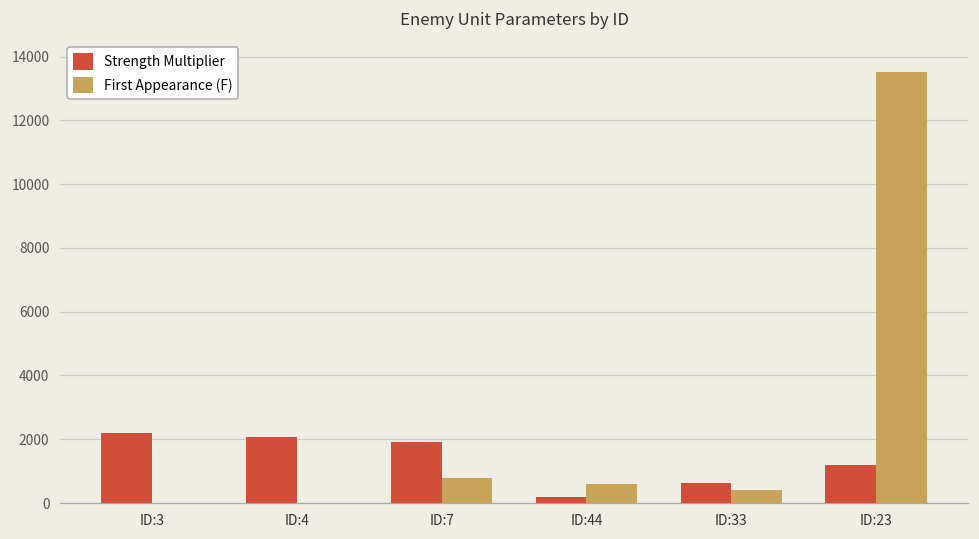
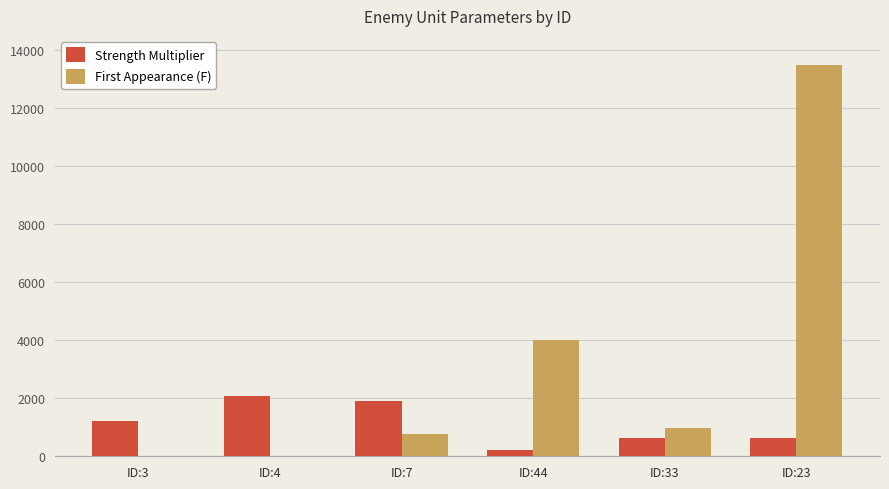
  {
    "Strength Multiplier": {
-     "ID:3": 2200,
+     "ID:3": 1200,
      "ID:4": 2100,
      "ID:7": 1900,
      "ID:44": 200,
      "ID:33": 600,
-     "ID:23": 1200
+     "ID:23": 600
    },
    "First Appearance (F)": {
      "ID:3": 0,
      "ID:4": 0,
      "ID:7": 800,
-     "ID:44": 600,
-     "ID:33": 400,
+     "ID:44": 4000,
+     "ID:33": 1000,
      "ID:23": 13500
    }
  }
